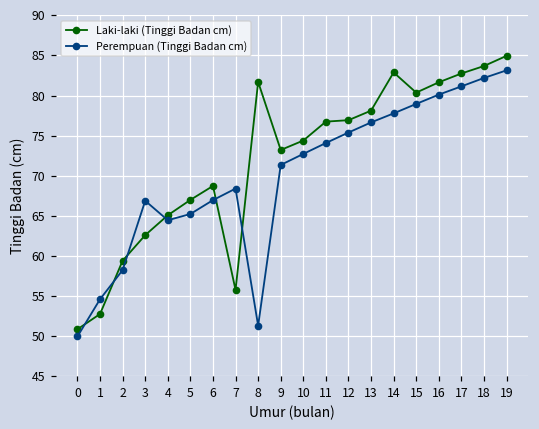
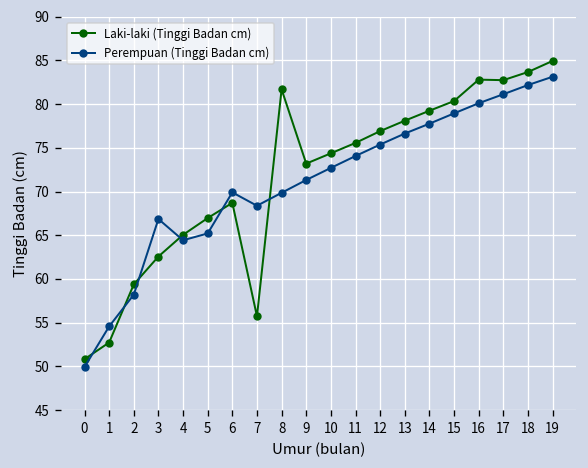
  {
    "Laki-laki (Tinggi Badan cm)": {
      "0": 51,
      "1": 53,
      "2": 59,
      "3": 63,
      "4": 65,
      "5": 67,
      "6": 69,
      "7": 56,
      "8": 82,
      "9": 73,
      "10": 74,
-     "11": 77,
+     "11": 76,
      "12": 77,
      "13": 78,
-     "14": 83,
+     "14": 79,
      "15": 80,
-     "16": 82,
+     "16": 83,
      "17": 83,
      "18": 84,
      "19": 85
    },
    "Perempuan (Tinggi Badan cm)": {
      "0": 50,
      "1": 55,
      "2": 58,
      "3": 67,
      "4": 64,
      "5": 65,
-     "6": 67,
+     "6": 70,
      "7": 68,
-     "8": 51,
+     "8": 70,
      "9": 71,
      "10": 73,
      "11": 74,
      "12": 75,
      "13": 77,
      "14": 78,
      "15": 79,
      "16": 80,
      "17": 81,
      "18": 82,
      "19": 83
    }
  }
